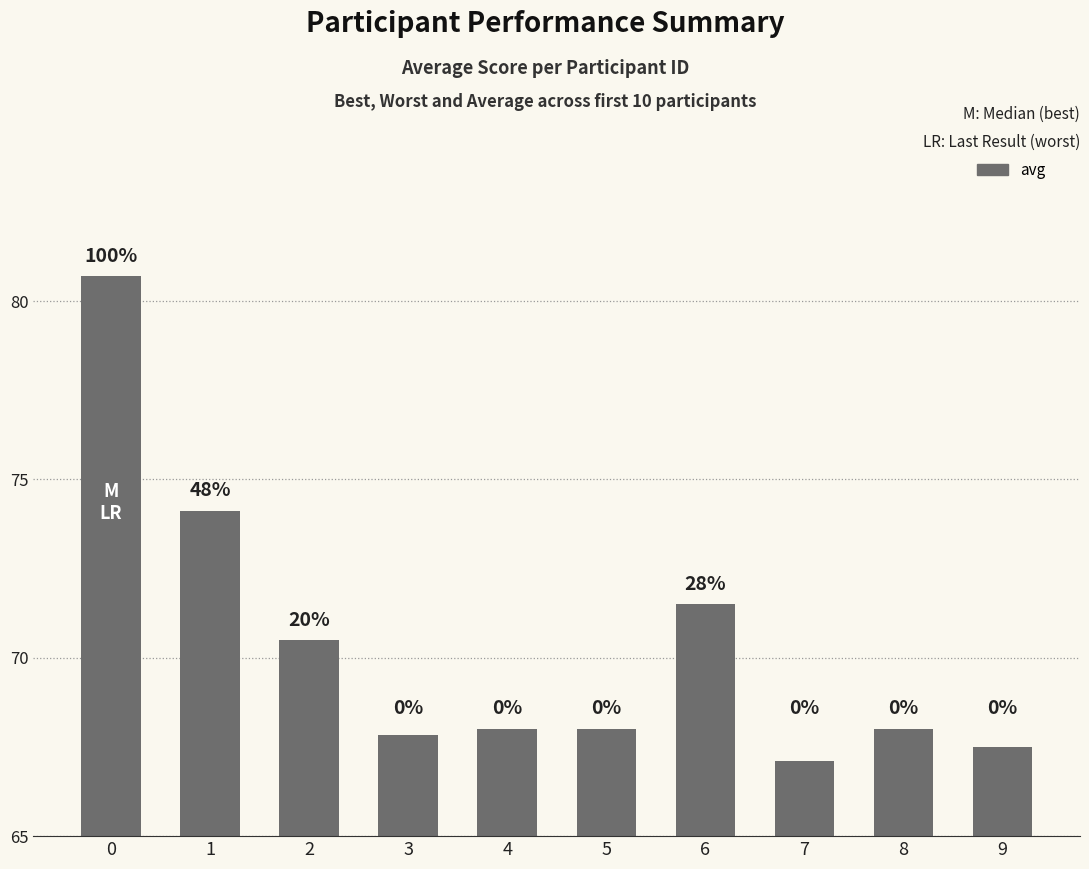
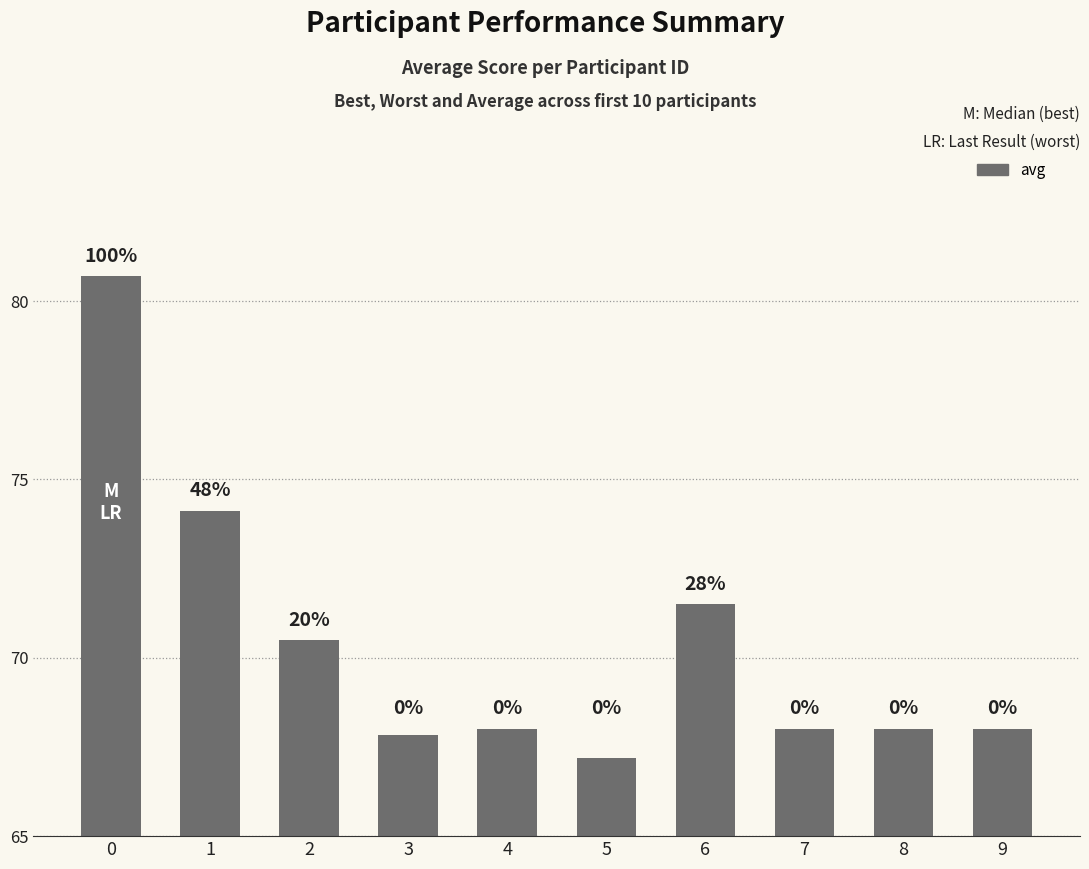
  {
-   "5": 68.0,
-   "7": 67.1,
-   "9": 67.5
+   "5": 67.2,
+   "7": 68.0,
+   "9": 68.0
  }
